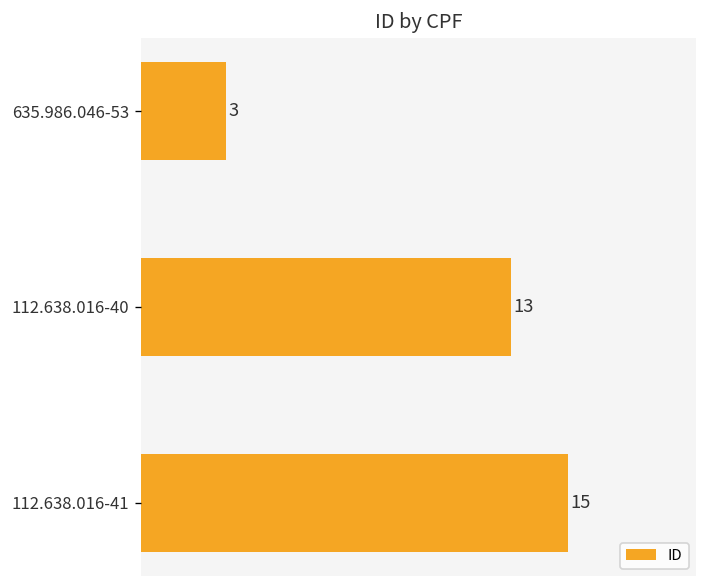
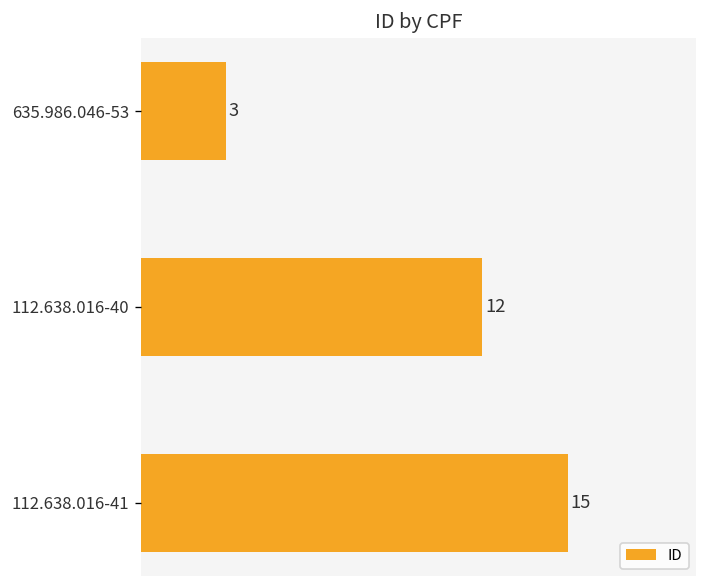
  {
    "635.986.046-53": 3,
-   "112.638.016-40": 13,
+   "112.638.016-40": 12,
    "112.638.016-41": 15
  }
